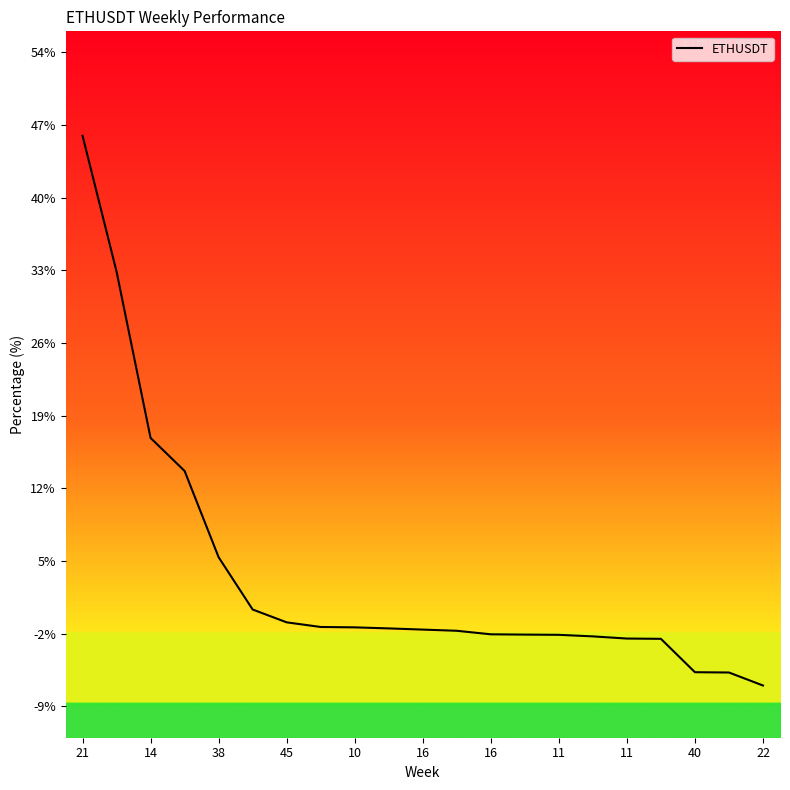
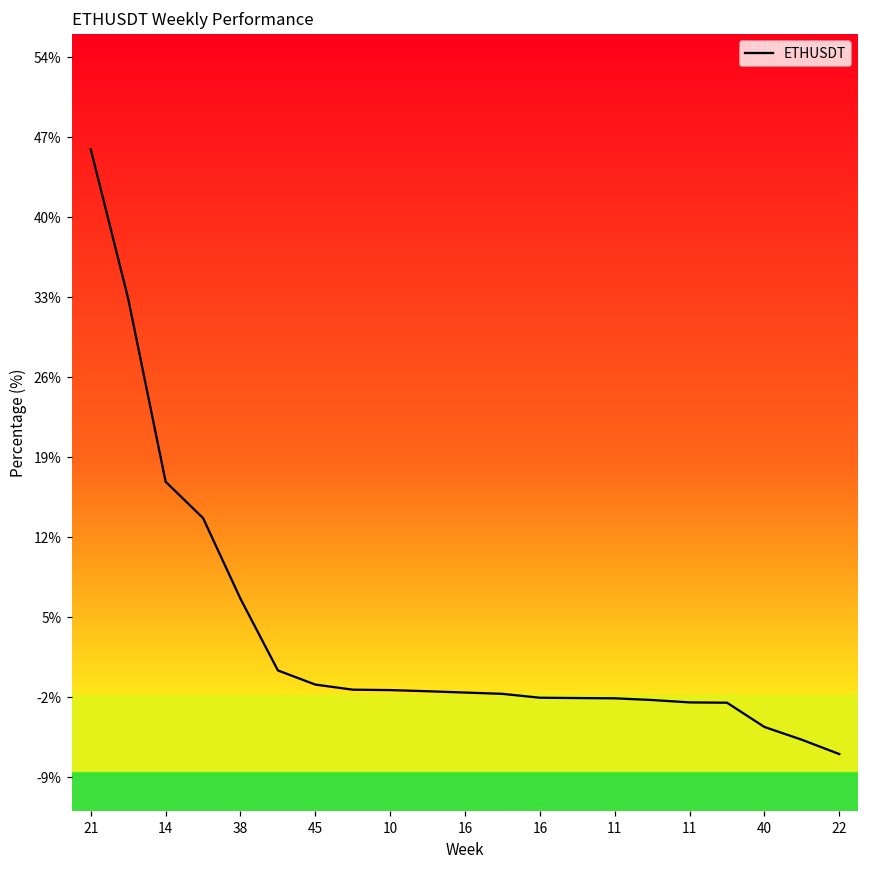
  {
    "21": "45.5%",
    "14": "16.6%",
-   "38": "5.1%",
+   "38": "6.4%",
    "45": "-1.1%",
    "10": "-1.6%",
-   "40": "-5.9%",
+   "40": "-4.8%",
    "22": "-7.1%"
  }
